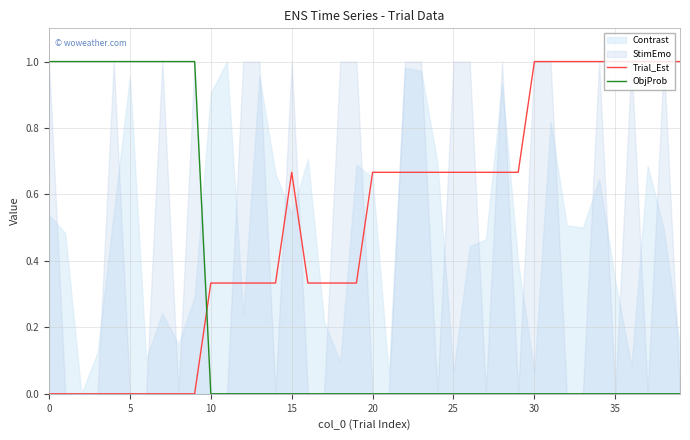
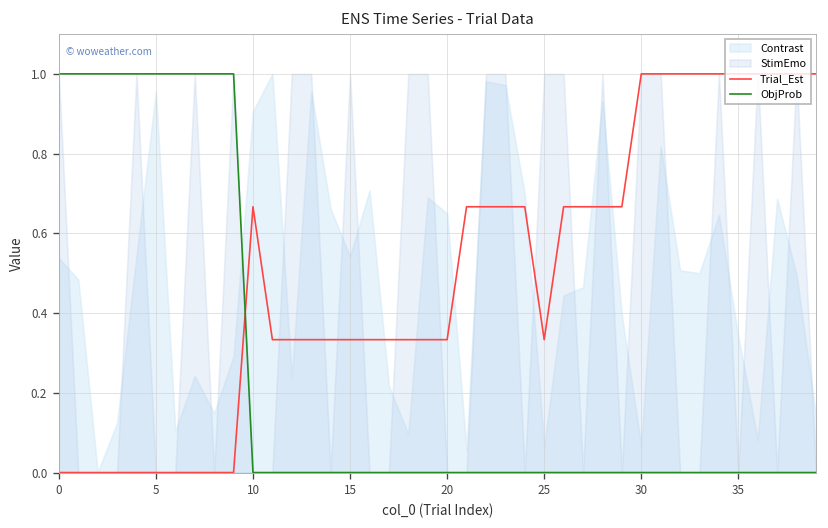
  {
    "Trial_Est": {
      "0": 0.00,
-     "10": 0.33,
-     "15": 0.67,
-     "20": 0.67,
-     "25": 0.67
+     "10": 0.67,
+     "15": 0.33,
+     "20": 0.33,
+     "25": 0.33
    },
    "ObjProb": {
      "5": 1.00,
      "15": 0.00,
      "25": 0.00,
      "30": 0.00
    }
  }
